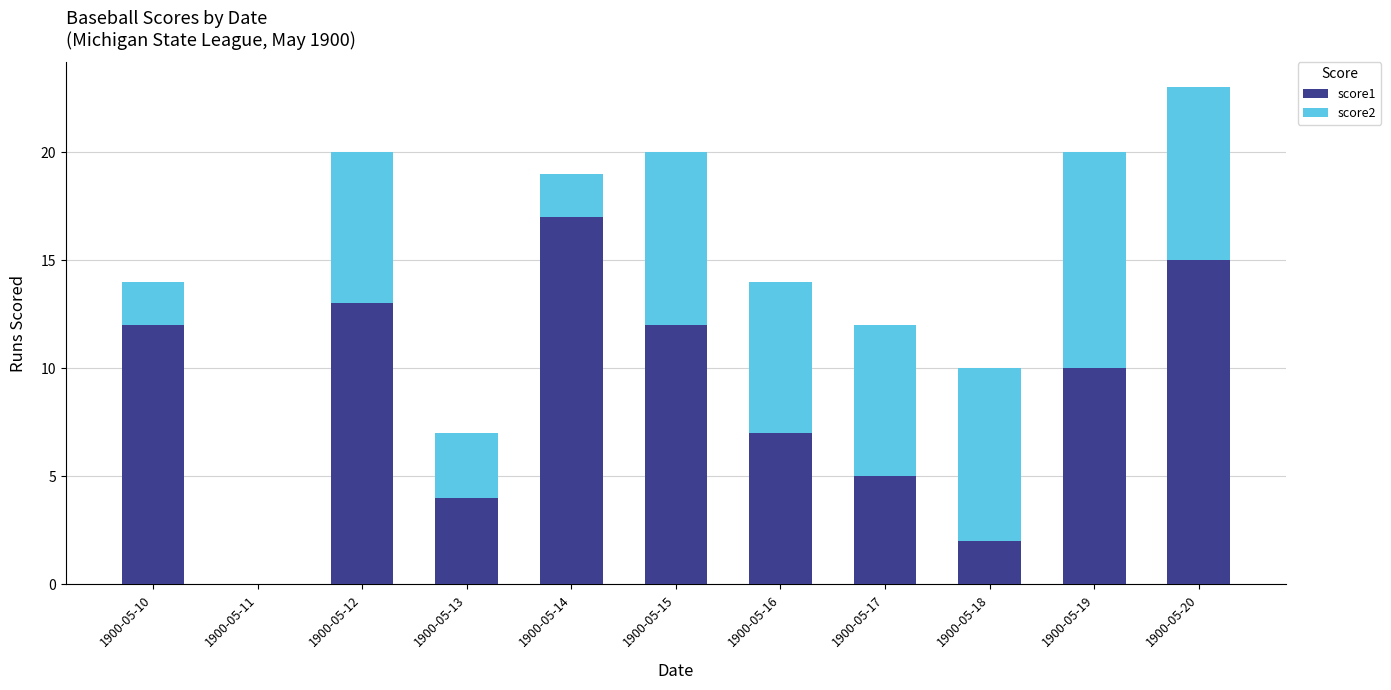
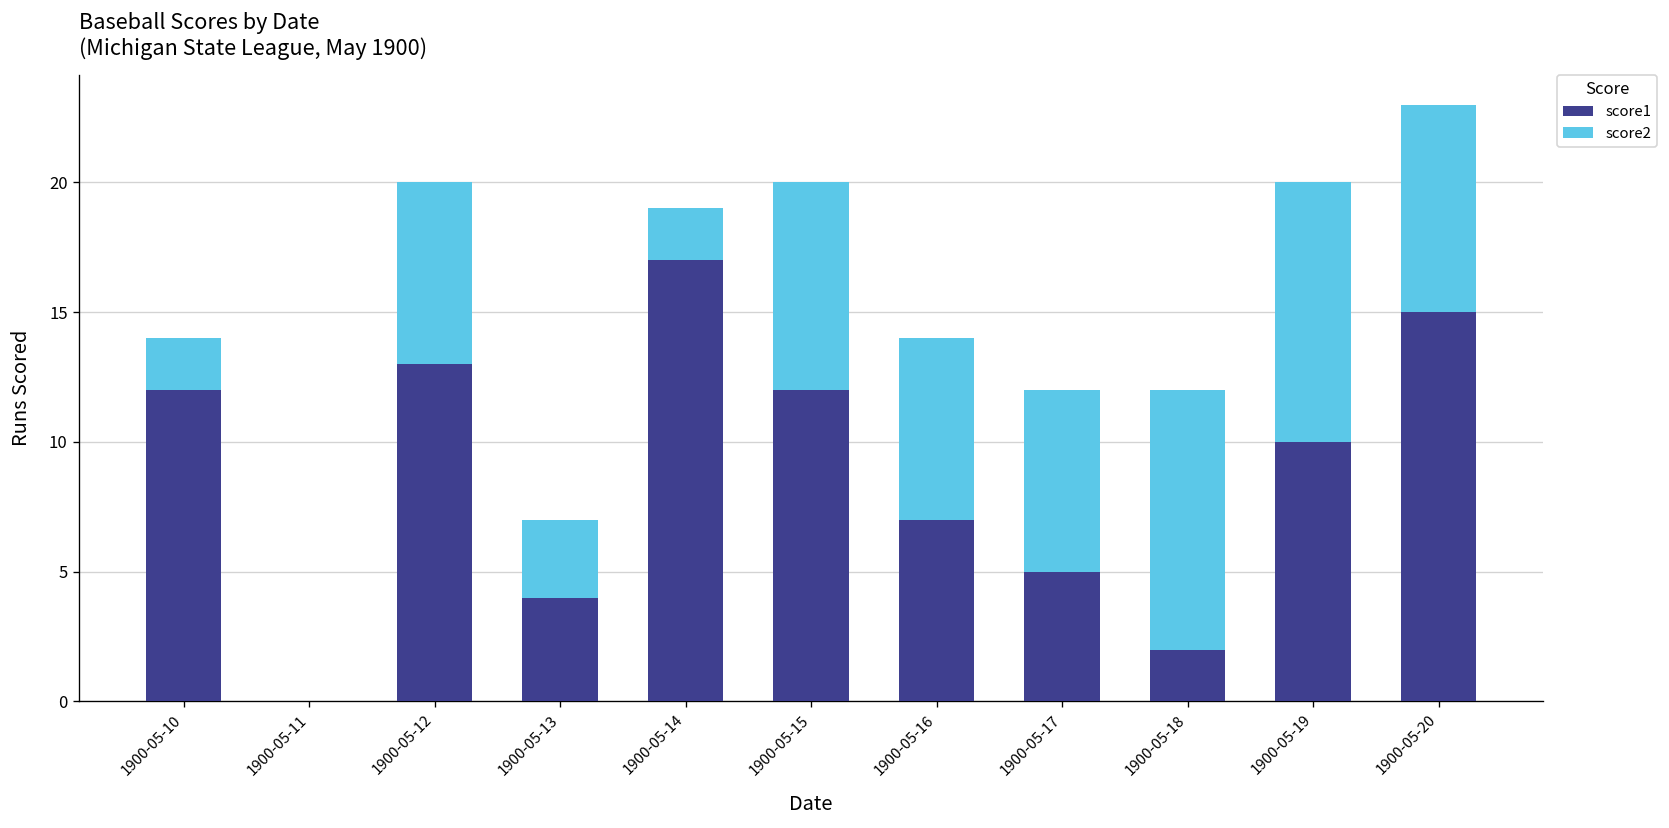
  {
    "score1": {
      "1900-05-10": 12,
      "1900-05-11": 0,
      "1900-05-12": 13,
      "1900-05-13": 4,
      "1900-05-14": 17,
      "1900-05-15": 12,
      "1900-05-16": 7,
      "1900-05-17": 5,
      "1900-05-18": 2,
      "1900-05-19": 10,
      "1900-05-20": 15
    },
    "score2": {
      "1900-05-10": 2,
      "1900-05-11": 0,
      "1900-05-12": 7,
      "1900-05-13": 3,
      "1900-05-14": 2,
      "1900-05-15": 8,
      "1900-05-16": 7,
      "1900-05-17": 7,
-     "1900-05-18": 8,
+     "1900-05-18": 10,
      "1900-05-19": 10,
      "1900-05-20": 8
    }
  }
